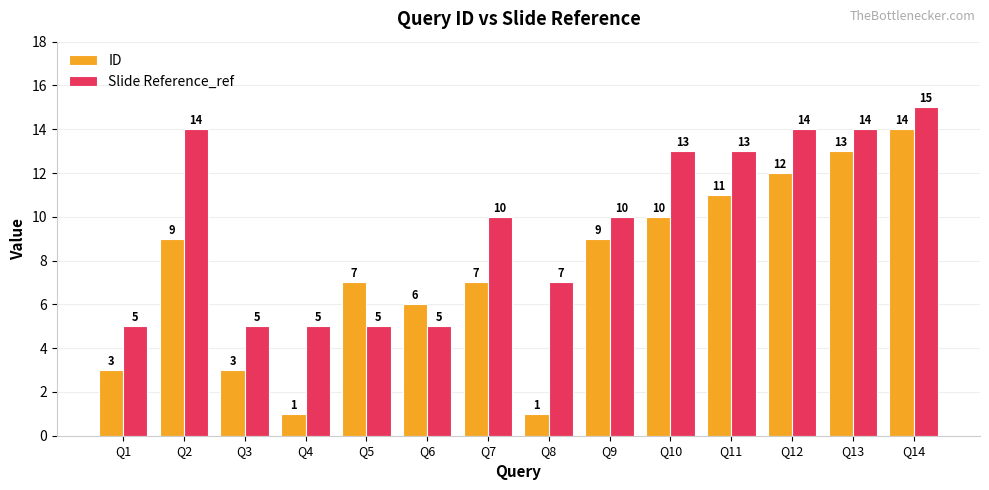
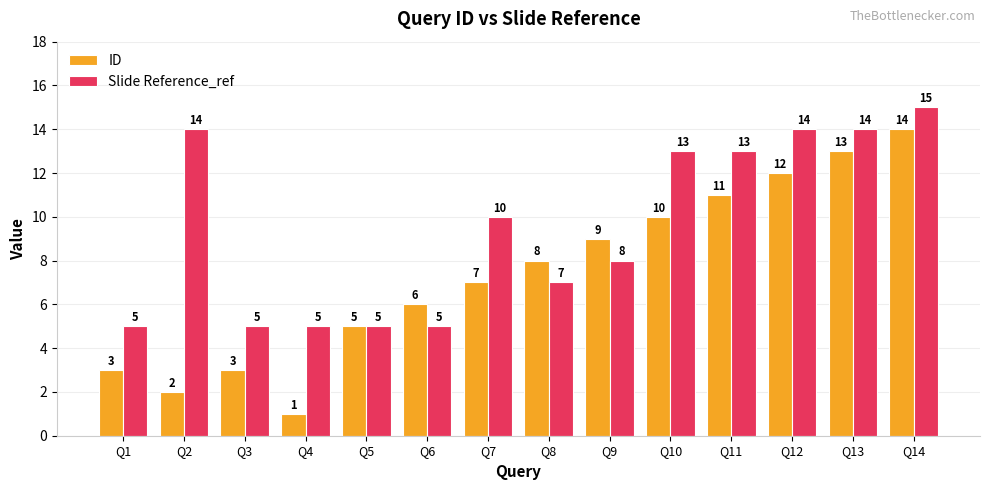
  {
    "ID": {
      "Q1": 3,
-     "Q2": 9,
+     "Q2": 2,
      "Q3": 3,
      "Q4": 1,
-     "Q5": 7,
+     "Q5": 5,
      "Q6": 6,
      "Q7": 7,
-     "Q8": 1,
+     "Q8": 8,
      "Q9": 9,
      "Q10": 10,
      "Q11": 11,
      "Q12": 12,
      "Q13": 13,
      "Q14": 14
    },
    "Slide Reference_ref": {
      "Q1": 5,
      "Q2": 14,
      "Q3": 5,
      "Q4": 5,
      "Q5": 5,
      "Q6": 5,
      "Q7": 10,
      "Q8": 7,
-     "Q9": 10,
+     "Q9": 8,
      "Q10": 13,
      "Q11": 13,
      "Q12": 14,
      "Q13": 14,
      "Q14": 15
    }
  }
